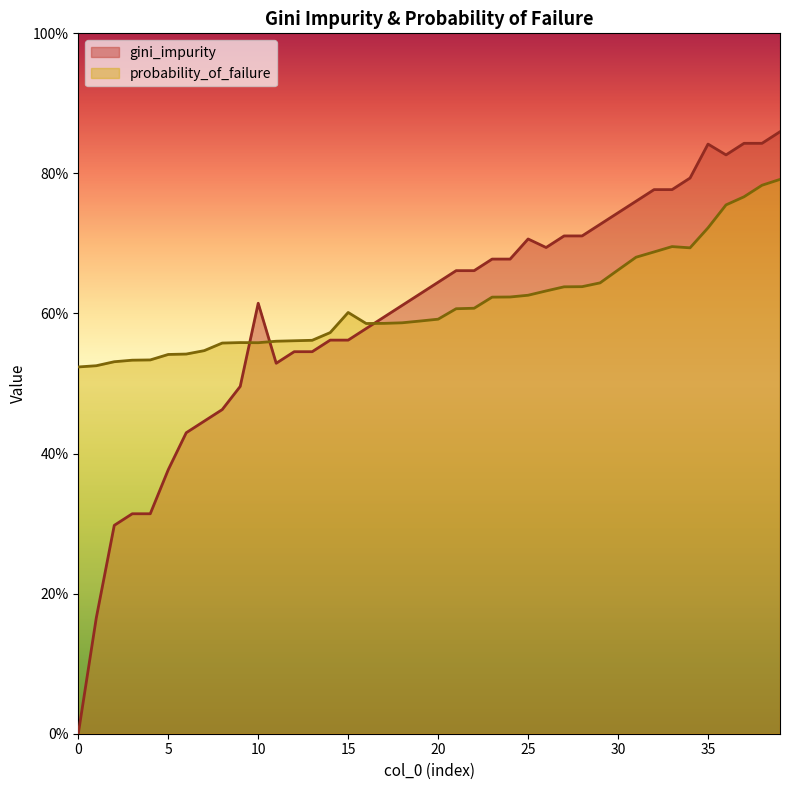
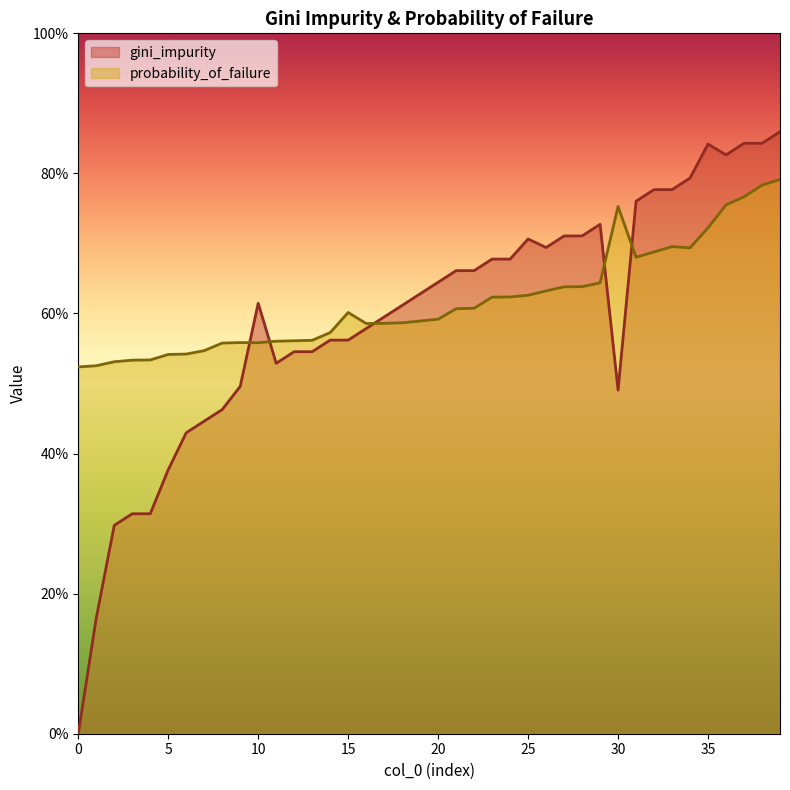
  {
    "gini_impurity": {
      "0": "0%",
      "5": "38%",
      "10": "61%",
      "15": "56%",
      "20": "64%",
      "25": "71%",
-     "30": "74%",
+     "30": "49%",
      "35": "84%"
    },
    "probability_of_failure": {
      "0": "52%",
      "5": "54%",
      "10": "56%",
      "15": "60%",
      "20": "59%",
      "25": "63%",
-     "30": "66%",
+     "30": "75%",
      "35": "72%"
    }
  }
